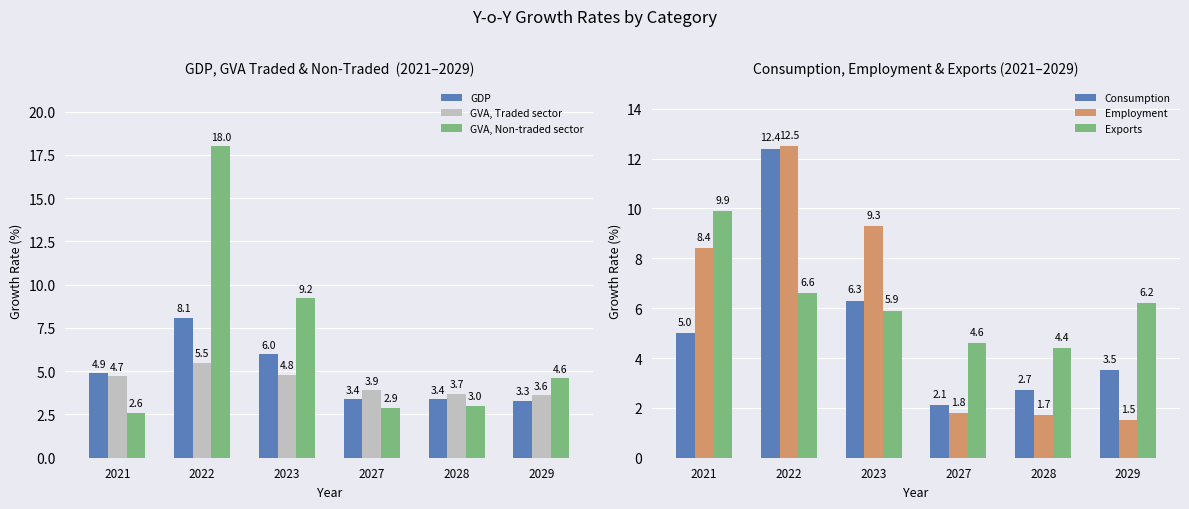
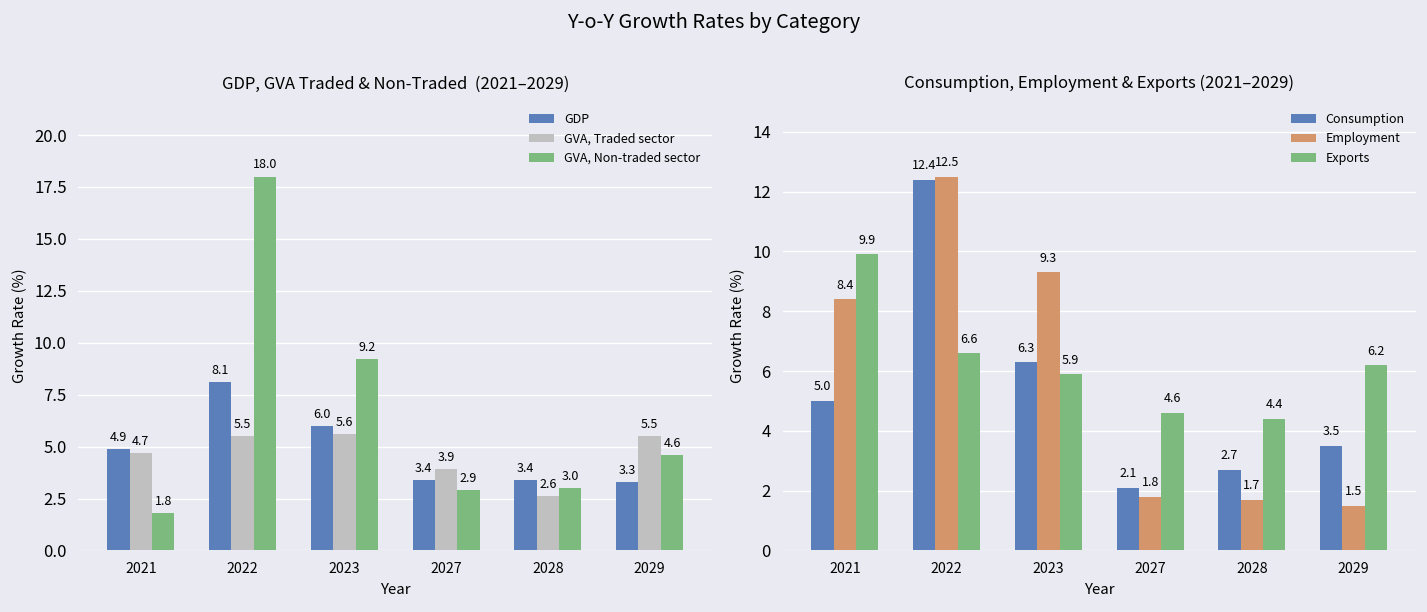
  {
    "GDP, GVA Traded & Non-Traded (2021–2029)": {
      "GDP": {
        "2021": 4.9,
        "2022": 8.1,
        "2023": 6.0,
        "2027": 3.4,
        "2028": 3.4,
        "2029": 3.3
      },
      "GVA, Traded sector": {
        "2021": 4.7,
        "2022": 5.5,
-       "2023": 4.8,
+       "2023": 5.6,
        "2027": 3.9,
-       "2028": 3.7,
-       "2029": 3.6
+       "2028": 2.6,
+       "2029": 5.5
      },
      "GVA, Non-traded sector": {
-       "2021": 2.6,
+       "2021": 1.8,
        "2022": 18.0,
        "2023": 9.2,
        "2027": 2.9,
        "2028": 3.0,
        "2029": 4.6
      }
    },
    "Consumption, Employment & Exports (2021–2029)": {
      "Consumption": {
        "2021": 5.0,
        "2022": 12.4,
        "2023": 6.3,
        "2027": 2.1,
        "2028": 2.7,
        "2029": 3.5
      },
      "Employment": {
        "2021": 8.4,
        "2022": 12.5,
        "2023": 9.3,
        "2027": 1.8,
        "2028": 1.7,
        "2029": 1.5
      },
      "Exports": {
        "2021": 9.9,
        "2022": 6.6,
        "2023": 5.9,
        "2027": 4.6,
        "2028": 4.4,
        "2029": 6.2
      }
    }
  }
